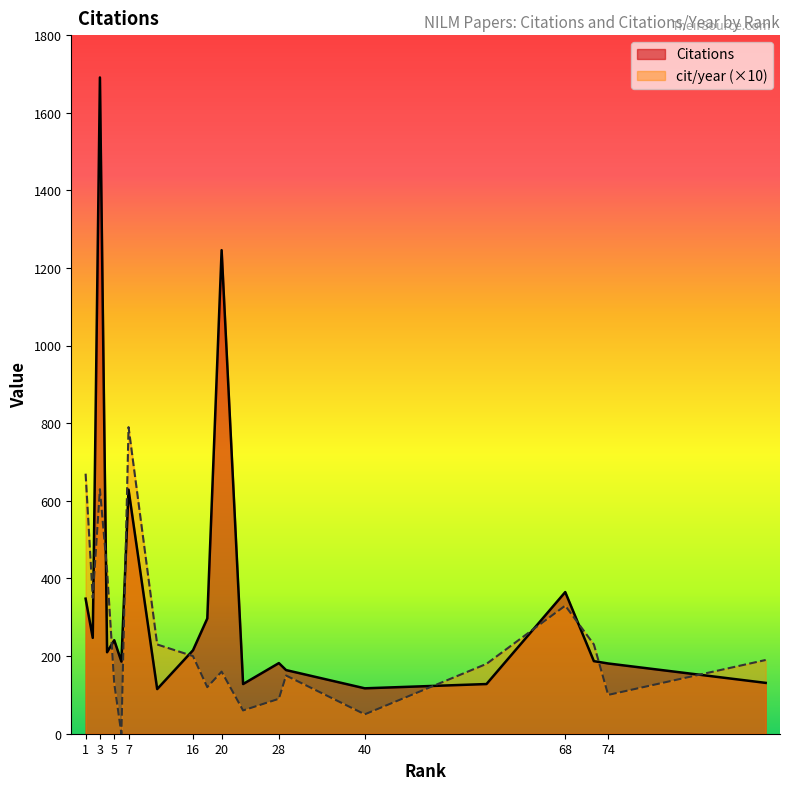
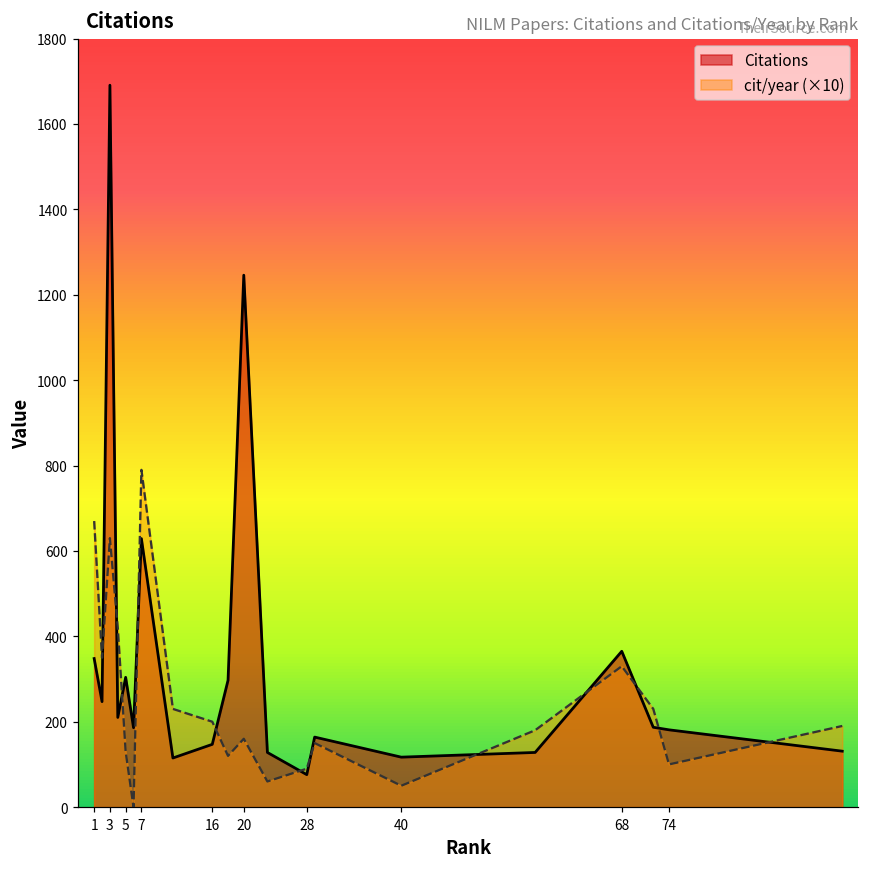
  {
    "Citations": {
      "1": 350,
      "3": 1690,
-     "5": 240,
+     "5": 300,
      "7": 630,
-     "16": 220,
+     "16": 150,
      "20": 1250,
-     "28": 180,
+     "28": 80,
      "40": 120,
      "68": 370,
      "74": 180
    },
    "cit/year (×10)": {
      "1": 670,
      "3": 630,
      "5": 130,
      "7": 790,
      "16": 200,
      "20": 160,
      "28": 90,
      "40": 50,
      "68": 330,
      "74": 100
    }
  }
